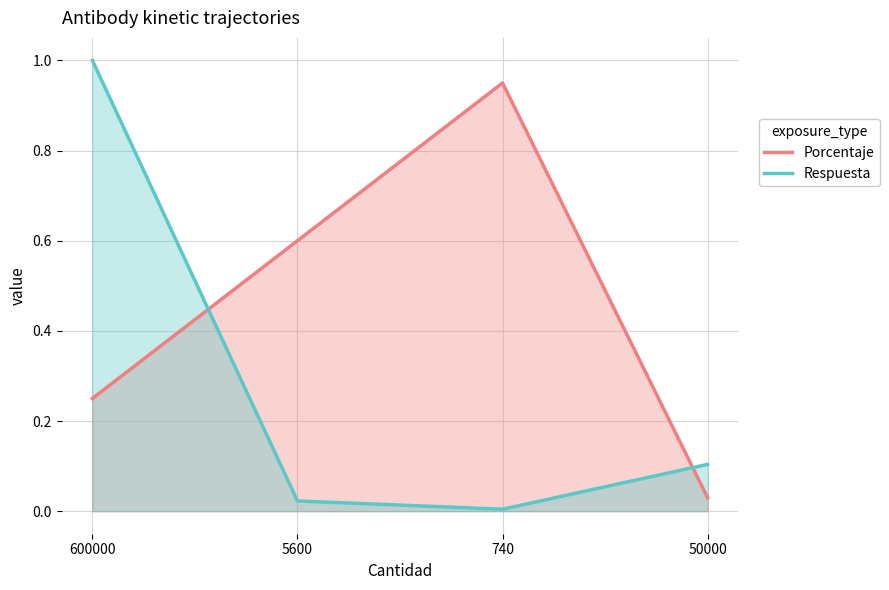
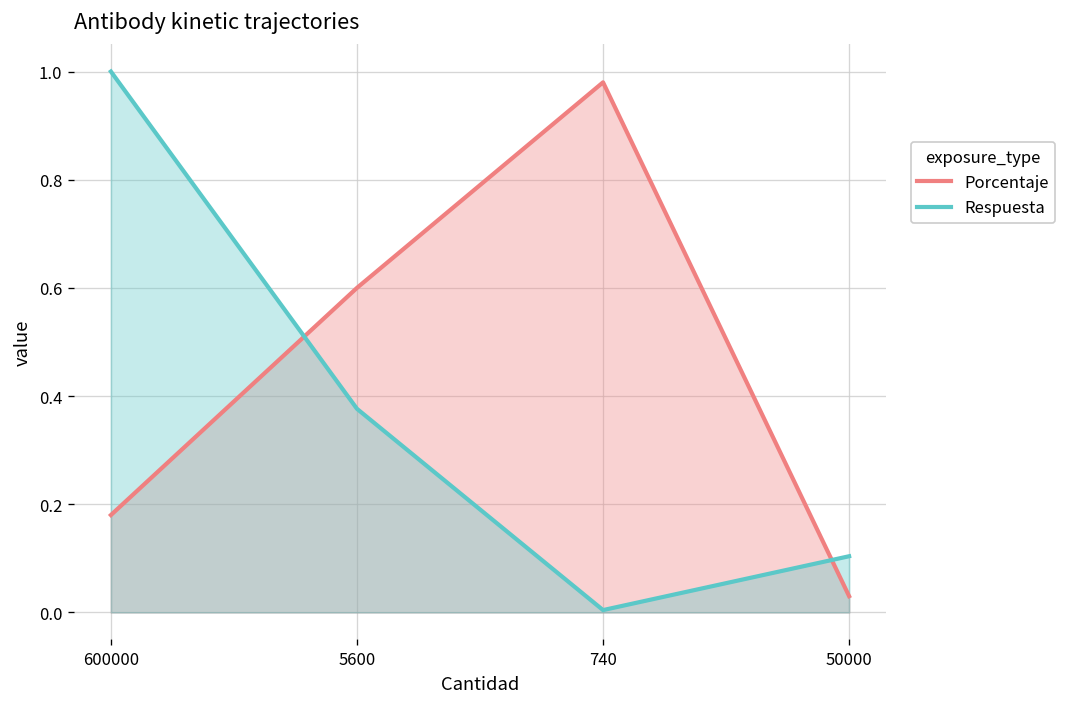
  {
    "Porcentaje": {
-     "600000": 0.25,
+     "600000": 0.18,
      "5600": 0.60,
-     "740": 0.95,
+     "740": 0.98,
      "50000": 0.03
    },
    "Respuesta": {
      "600000": 1.00,
-     "5600": 0.02,
+     "5600": 0.38,
      "740": 0.00,
      "50000": 0.10
    }
  }
